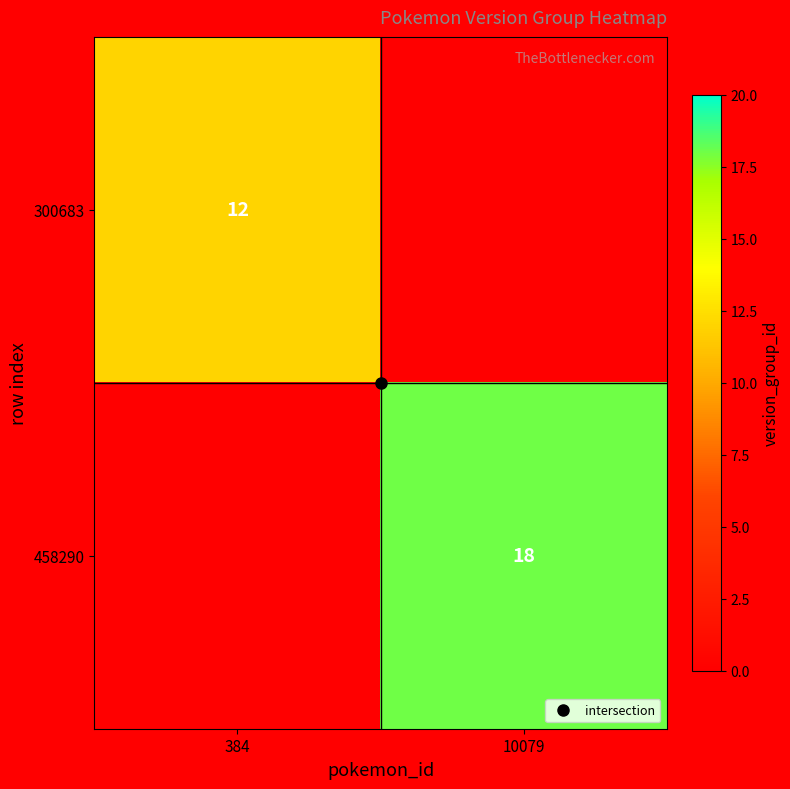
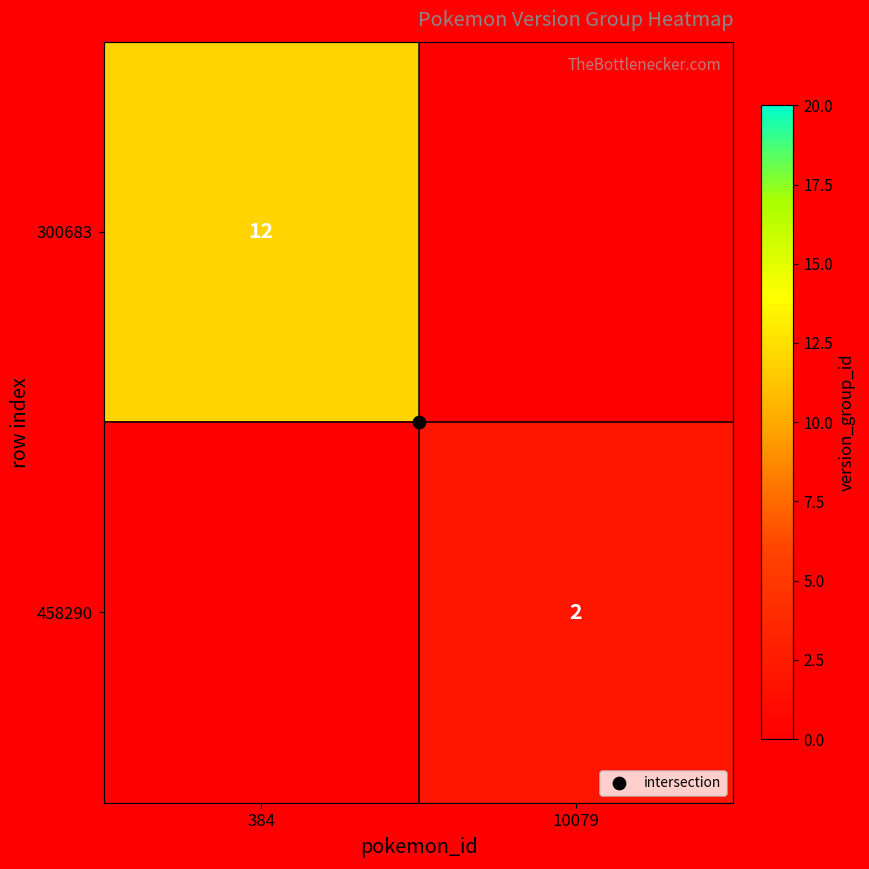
  {
    "300683": {
      "384": 12
    },
    "458290": {
-     "10079": 18
+     "10079": 2
    }
  }
